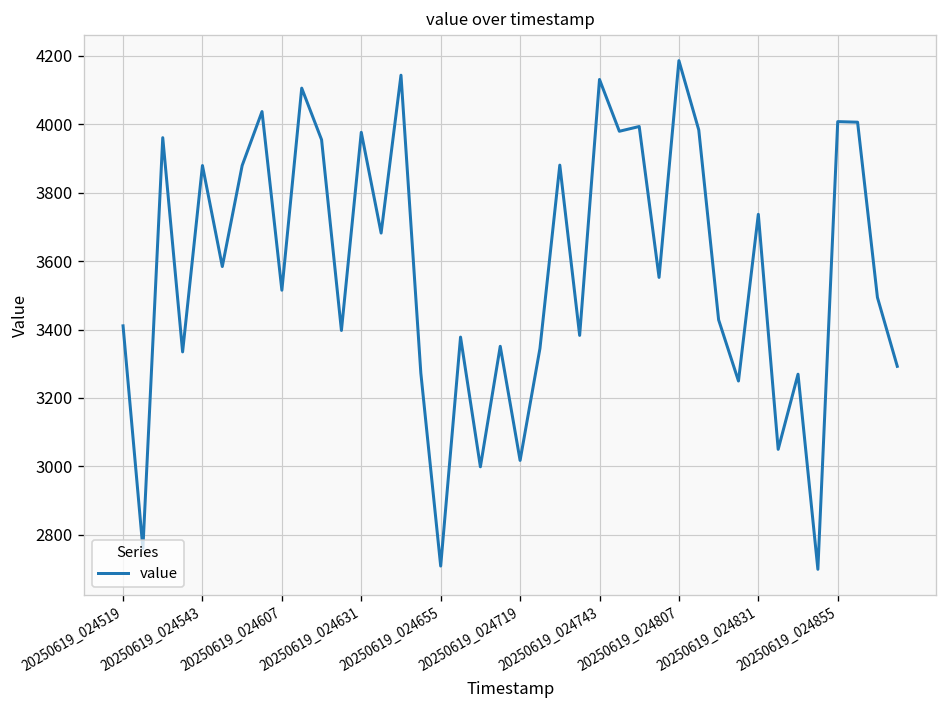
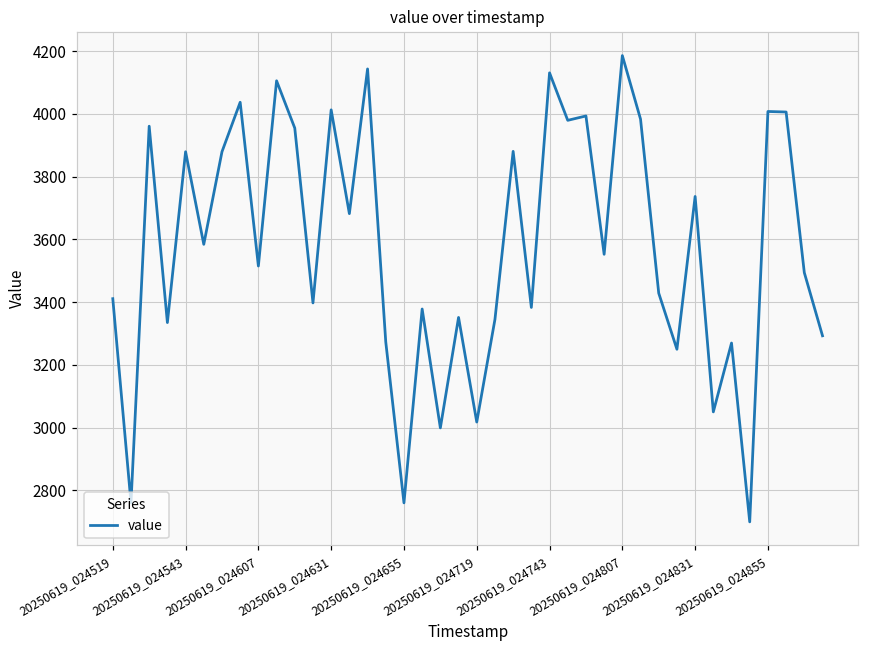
  {
    "20250619_024519": 3410,
    "20250619_024543": 3880,
    "20250619_024607": 3510,
-   "20250619_024631": 3980,
-   "20250619_024655": 2710,
+   "20250619_024631": 4010,
+   "20250619_024655": 2760,
    "20250619_024719": 3020,
    "20250619_024743": 4130,
    "20250619_024807": 4190,
    "20250619_024831": 3740,
    "20250619_024855": 4010
  }
